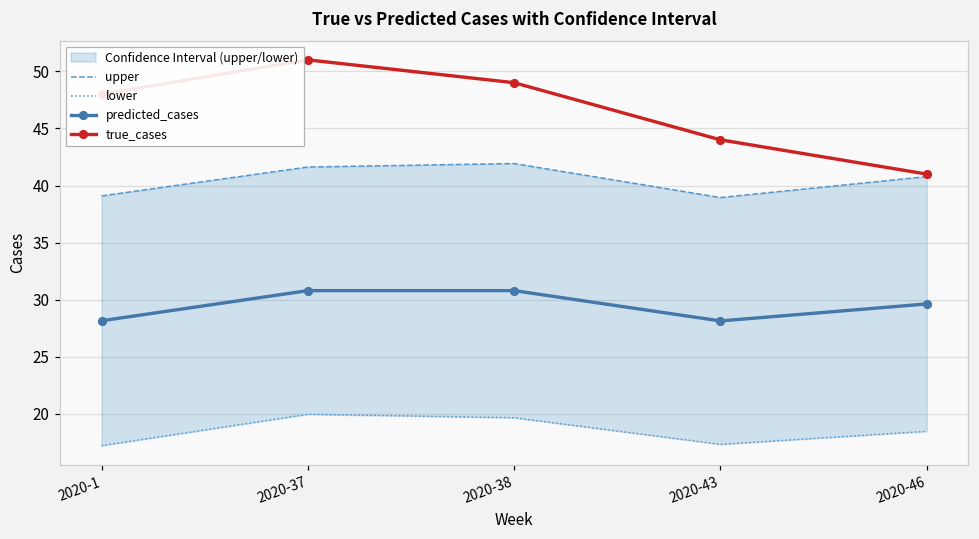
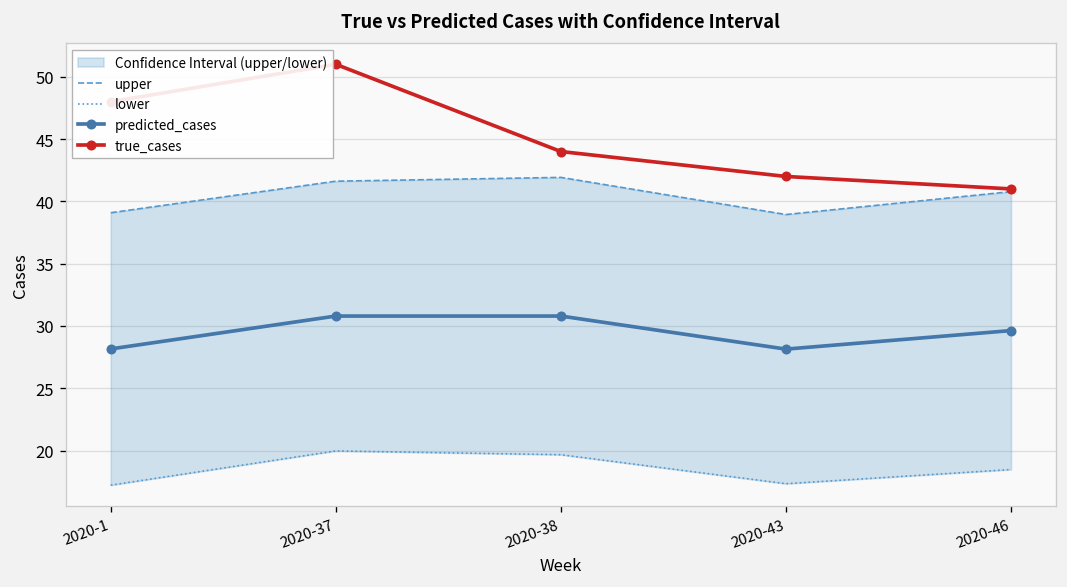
  {
    "true_cases": {
      "2020-37": 51,
-     "2020-38": 49,
-     "2020-43": 44
+     "2020-38": 44,
+     "2020-43": 42
    }
  }
